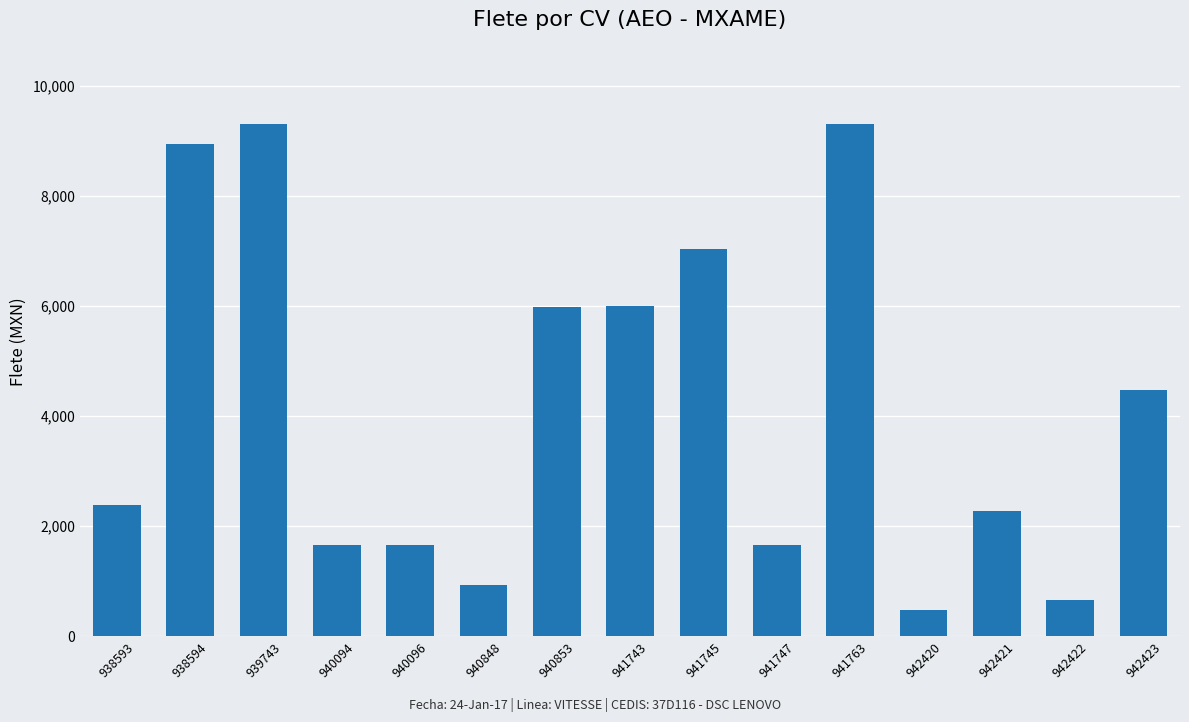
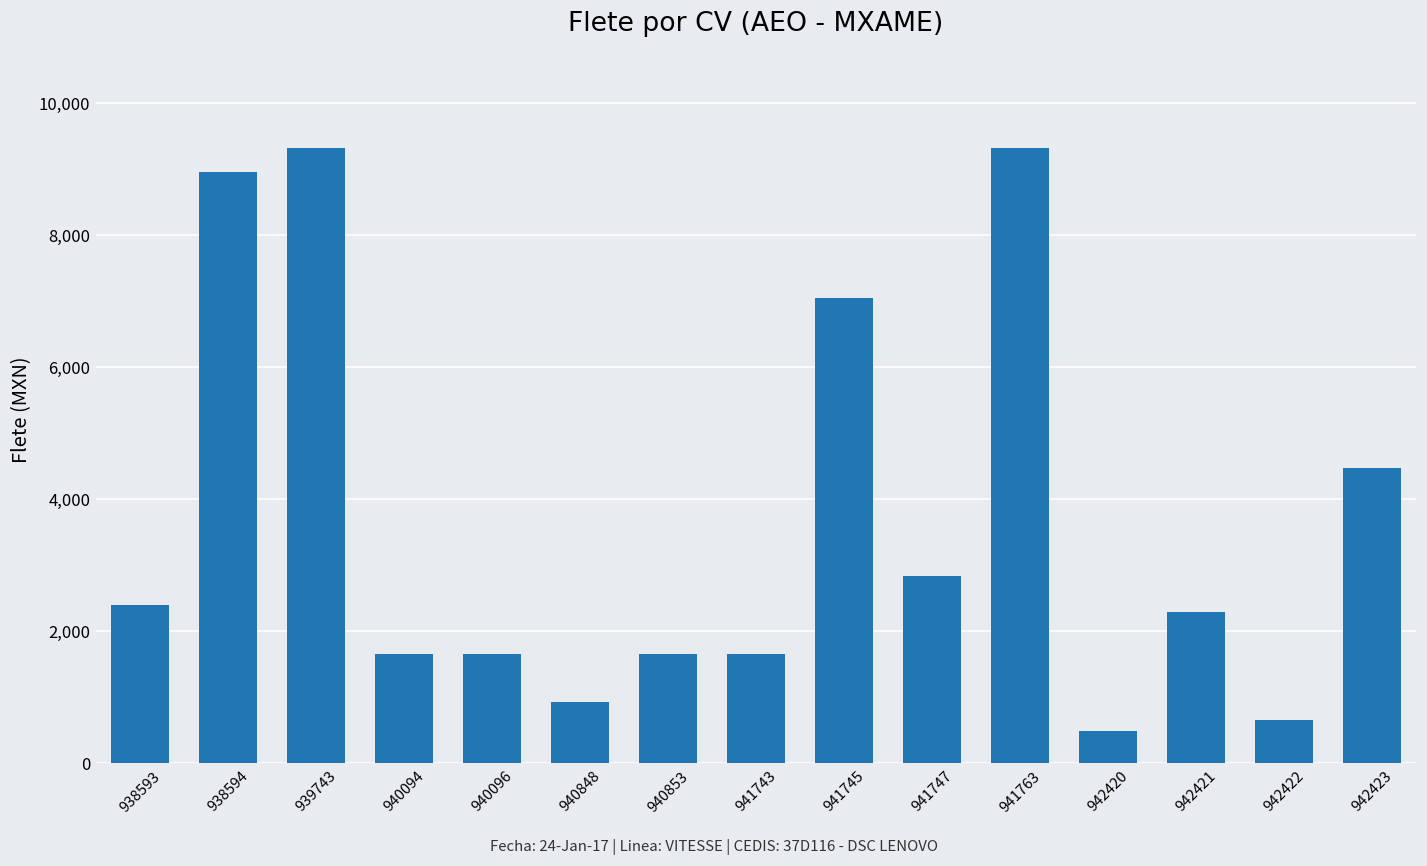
  {
    "938593": "2,400",
    "938594": "8,900",
    "939743": "9,300",
    "940094": "1,700",
    "940096": "1,700",
    "940848": "900",
-   "940853": "6,000",
-   "941743": "6,000",
+   "940853": "1,700",
+   "941743": "1,700",
    "941745": "7,000",
-   "941747": "1,700",
+   "941747": "2,800",
    "941763": "9,300",
    "942420": "500",
    "942421": "2,300",
    "942422": "700",
    "942423": "4,500"
  }
